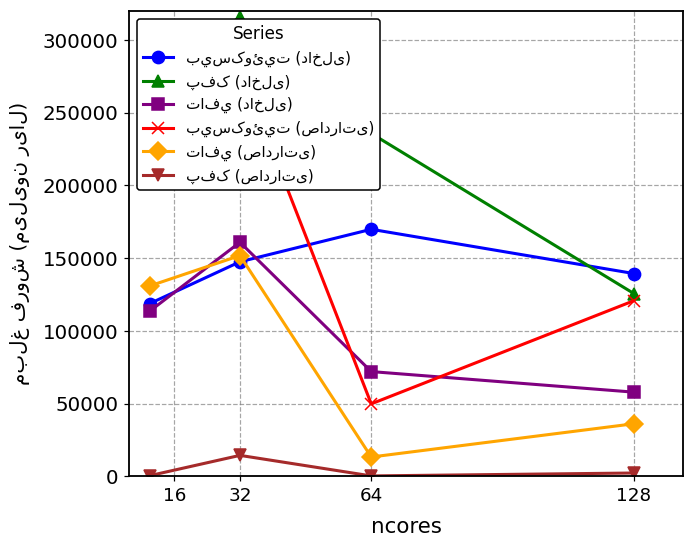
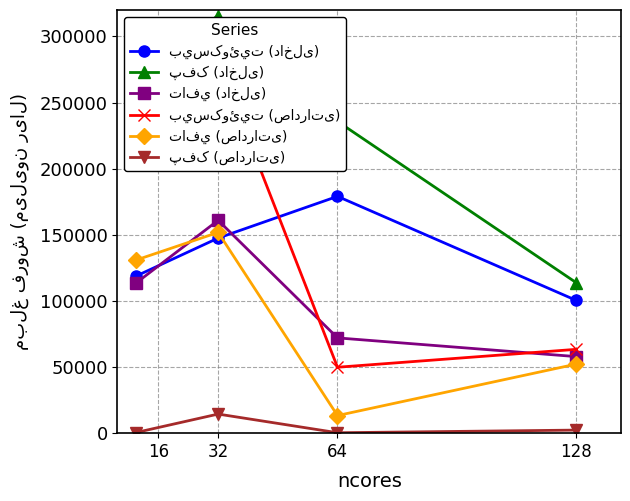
  {
    "بيسکوئيت (داخلی)": {
      "32": 148000,
-     "64": 170000,
-     "128": 139000
+     "64": 179000,
+     "128": 100000
    },
    "پفک (داخلی)": {
      "32": 316000,
-     "128": 126000
+     "128": 114000
    },
    "تافي (داخلی)": {
      "32": 161000,
      "64": 72000,
      "128": 58000
    },
    "بيسکوئيت (صادراتی)": {
      "64": 50000,
-     "128": 121000
+     "128": 63000
    },
    "تافي (صادراتی)": {
      "32": 152000,
      "64": 13000,
-     "128": 36000
+     "128": 52000
    },
    "پفک (صادراتی)": {
      "32": 14000,
      "64": 0,
      "128": 2000
    }
  }
